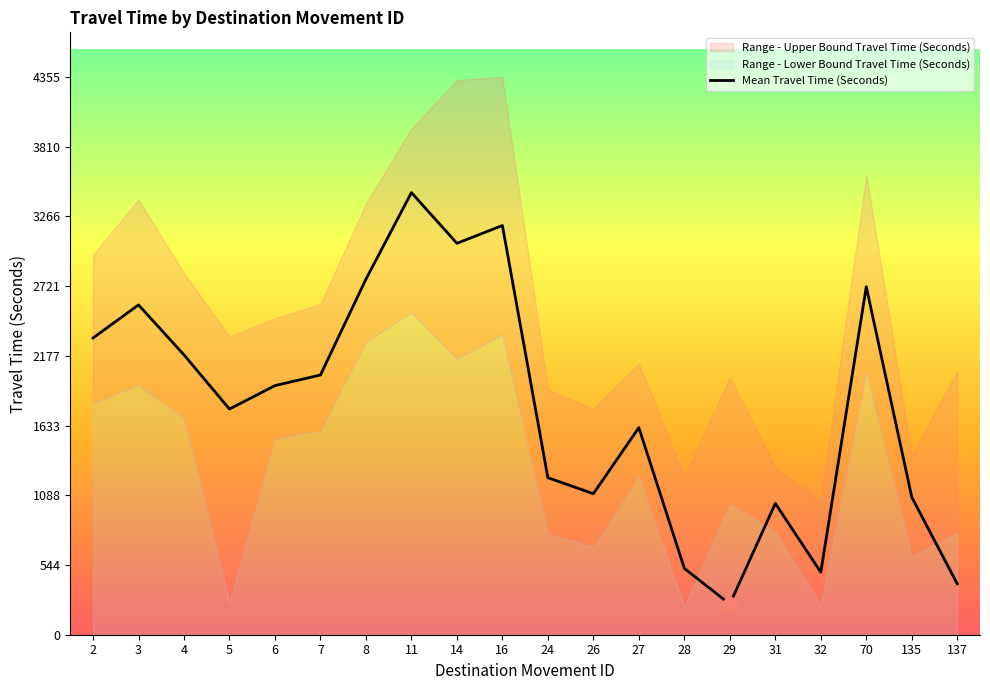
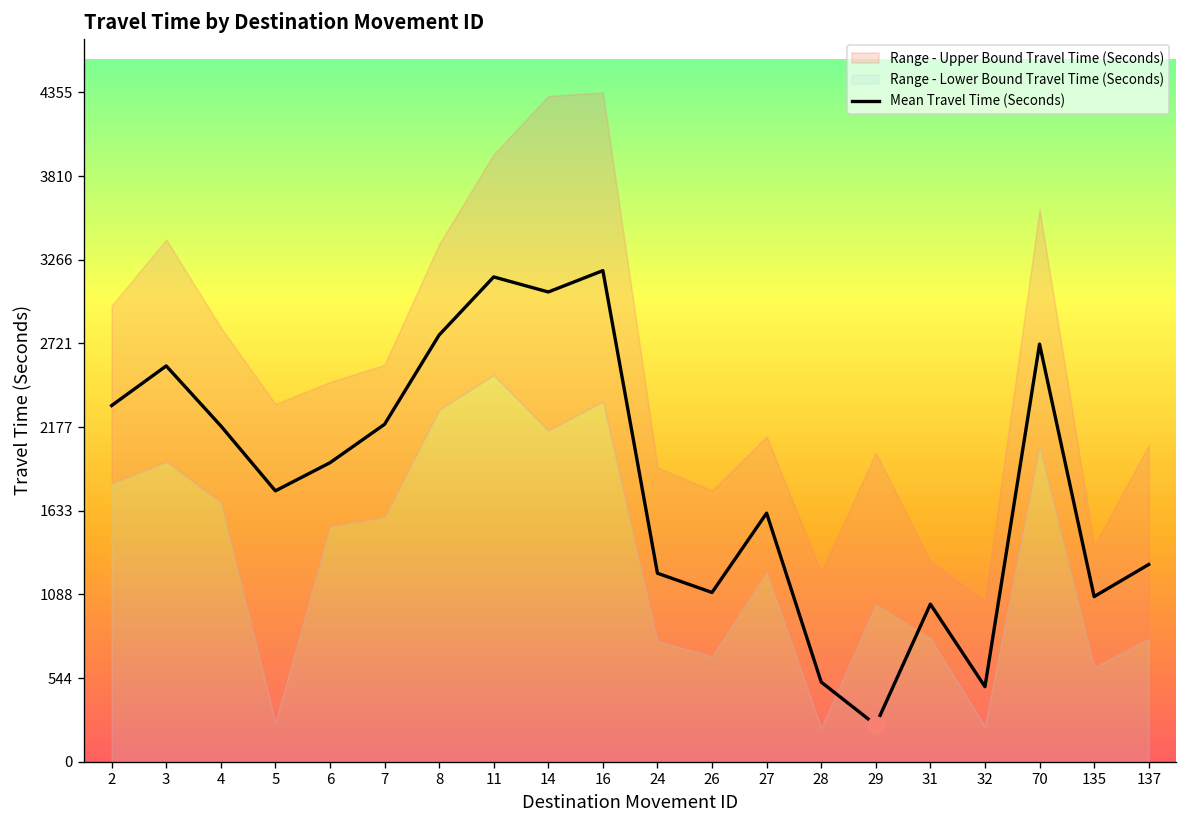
  {
    "Mean Travel Time (Seconds)": {
      "2": 2320,
      "3": 2580,
      "4": 2190,
      "5": 1760,
      "6": 1950,
-     "7": 2030,
+     "7": 2200,
      "8": 2780,
-     "11": 3450,
+     "11": 3150,
      "14": 3060,
      "16": 3200,
      "24": 1230,
      "26": 1100,
      "27": 1620,
      "28": 520,
      "31": 1030,
      "32": 490,
      "70": 2720,
      "135": 1070,
-     "137": 400
+     "137": 1280
    },
    "Range - Lower Bound Travel Time (Seconds)": {
      "2": 1810,
      "3": 1950,
      "4": 1690,
      "5": 250,
      "6": 1530,
      "7": 1590,
      "8": 2290,
      "11": 2520,
      "14": 2160,
      "16": 2340,
      "24": 790,
      "26": 690,
      "27": 1240,
      "28": 220,
      "29": 1020,
      "31": 800,
      "32": 230,
      "70": 2050,
      "135": 610,
      "137": 800
    }
  }
